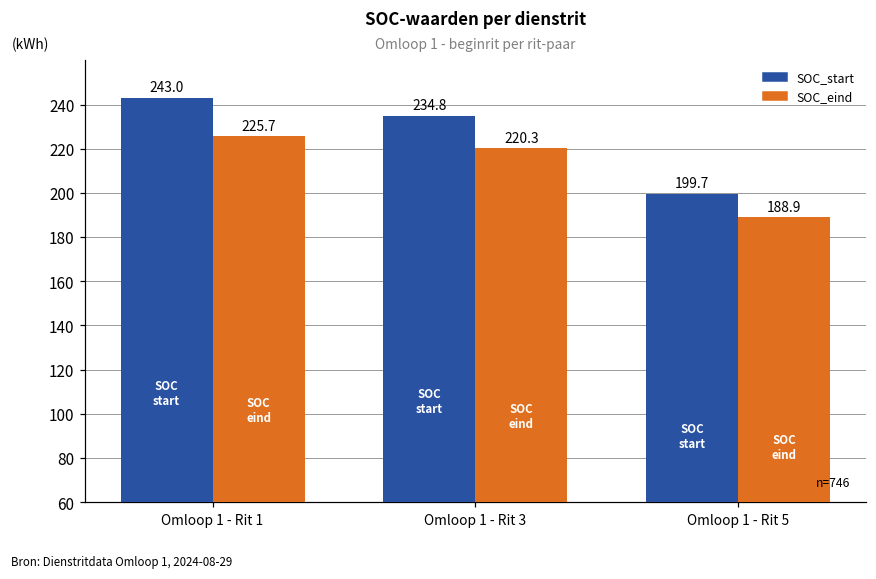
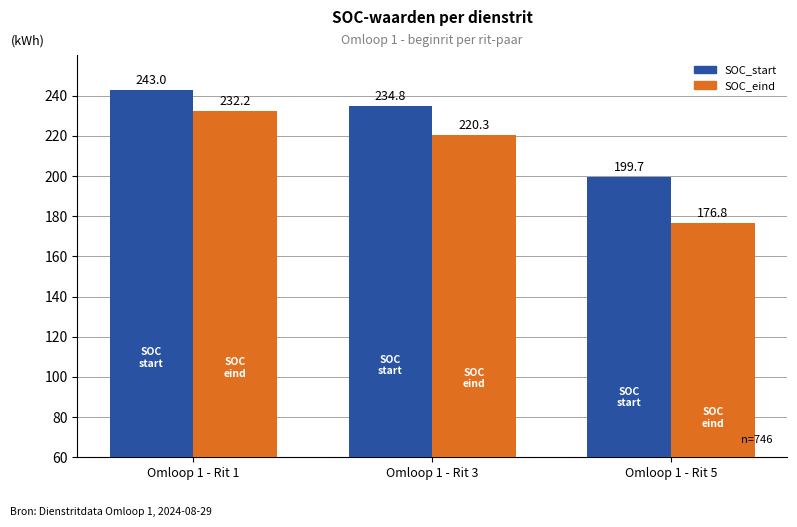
  {
    "SOC_start": {
      "Omloop 1 - Rit 1": 243.0,
      "Omloop 1 - Rit 3": 234.8,
      "Omloop 1 - Rit 5": 199.7
    },
    "SOC_eind": {
-     "Omloop 1 - Rit 1": 225.7,
+     "Omloop 1 - Rit 1": 232.2,
      "Omloop 1 - Rit 3": 220.3,
-     "Omloop 1 - Rit 5": 188.9
+     "Omloop 1 - Rit 5": 176.8
    }
  }
